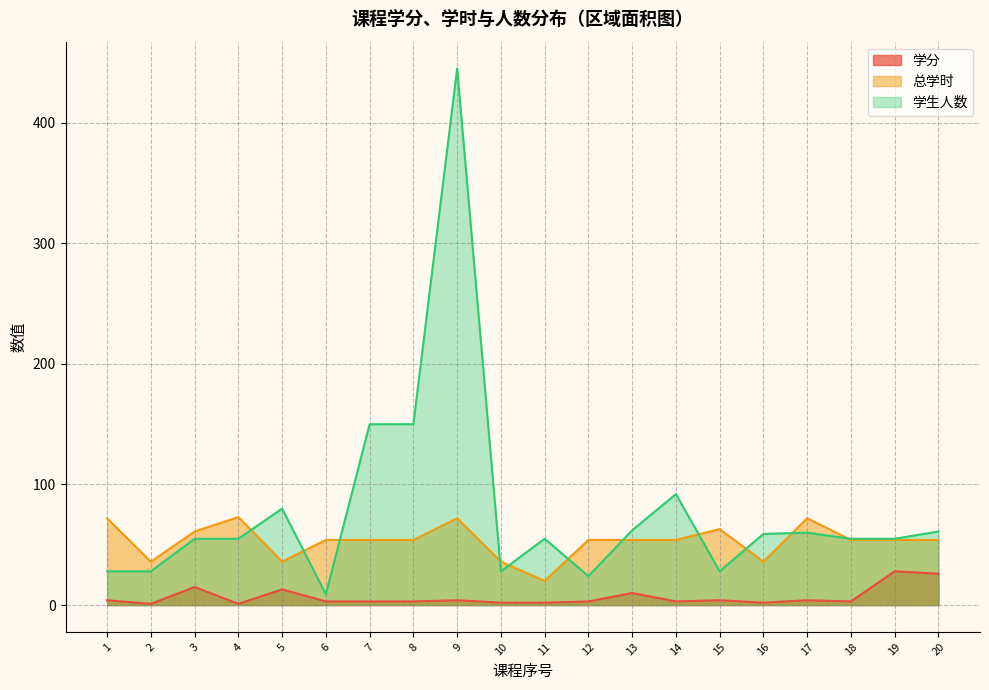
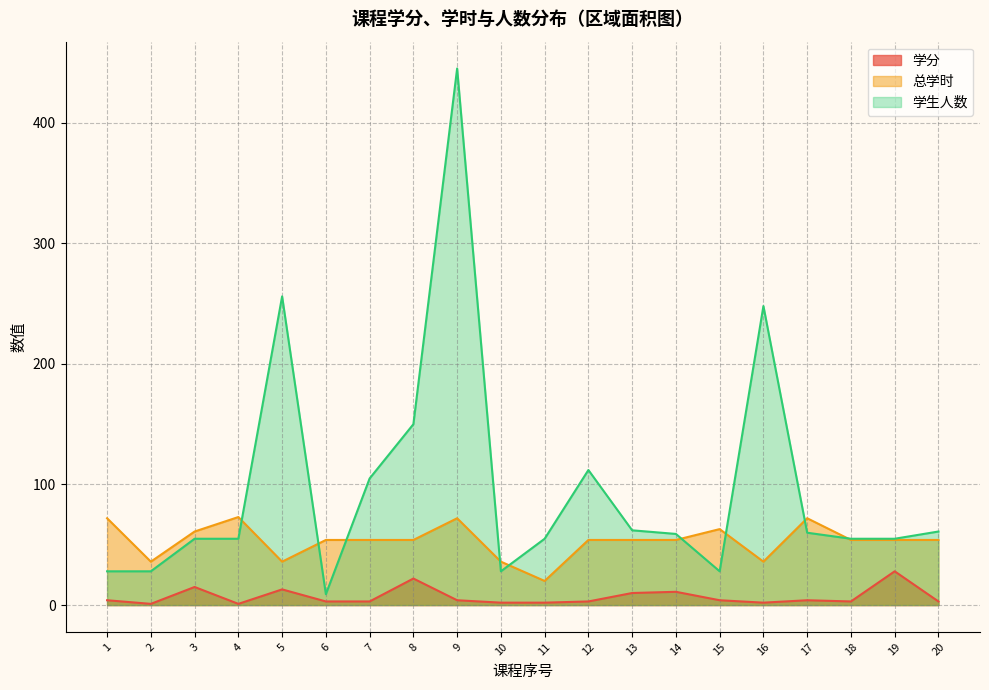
  {
    "学分": {
      "1": 4,
      "2": 1,
      "3": 15,
      "4": 1,
      "5": 13,
      "6": 3,
      "7": 3,
-     "8": 3,
+     "8": 22,
      "9": 4,
      "10": 2,
      "11": 2,
      "12": 3,
      "13": 10,
-     "14": 3,
+     "14": 11,
      "15": 4,
      "16": 2,
      "17": 4,
      "18": 3,
      "19": 28,
-     "20": 26
+     "20": 3
    },
    "总学时": {
      "1": 72,
      "2": 36,
      "3": 61,
      "4": 73,
      "5": 36,
      "6": 54,
      "7": 54,
      "8": 54,
      "9": 72,
      "10": 36,
      "11": 20,
      "12": 54,
      "13": 54,
      "14": 54,
      "15": 63,
      "16": 36,
      "17": 72,
      "20": 54
    },
    "学生人数": {
      "1": 28,
      "2": 28,
      "3": 55,
      "4": 55,
-     "5": 80,
+     "5": 256,
      "6": 9,
-     "7": 150,
+     "7": 105,
      "8": 150,
      "9": 445,
      "10": 28,
      "11": 55,
-     "12": 24,
+     "12": 112,
      "13": 62,
-     "14": 92,
+     "14": 59,
      "15": 28,
-     "16": 59,
+     "16": 248,
      "17": 60,
      "20": 61
    }
  }
